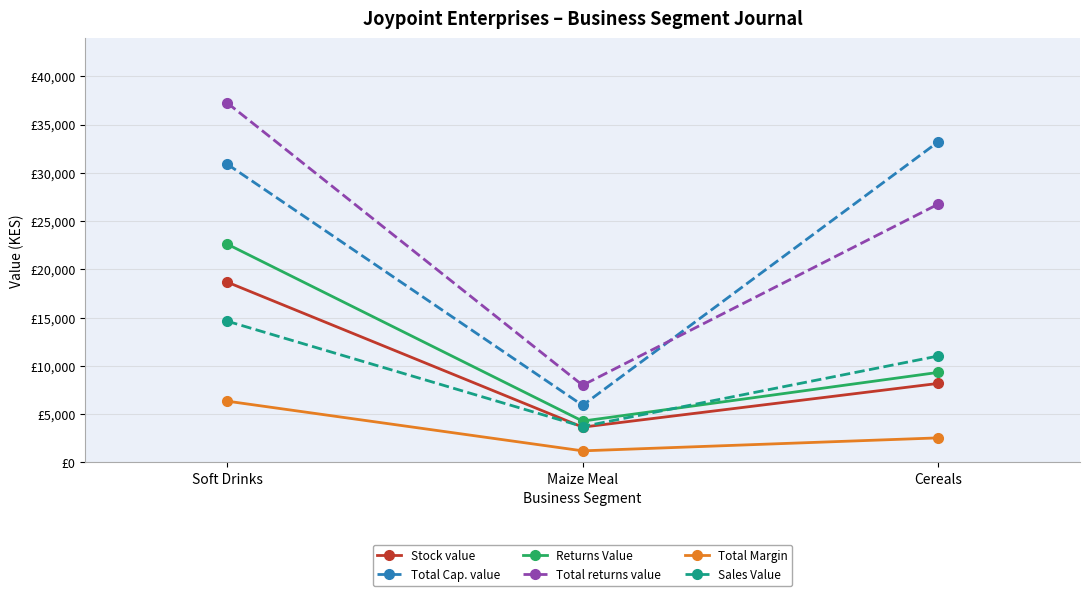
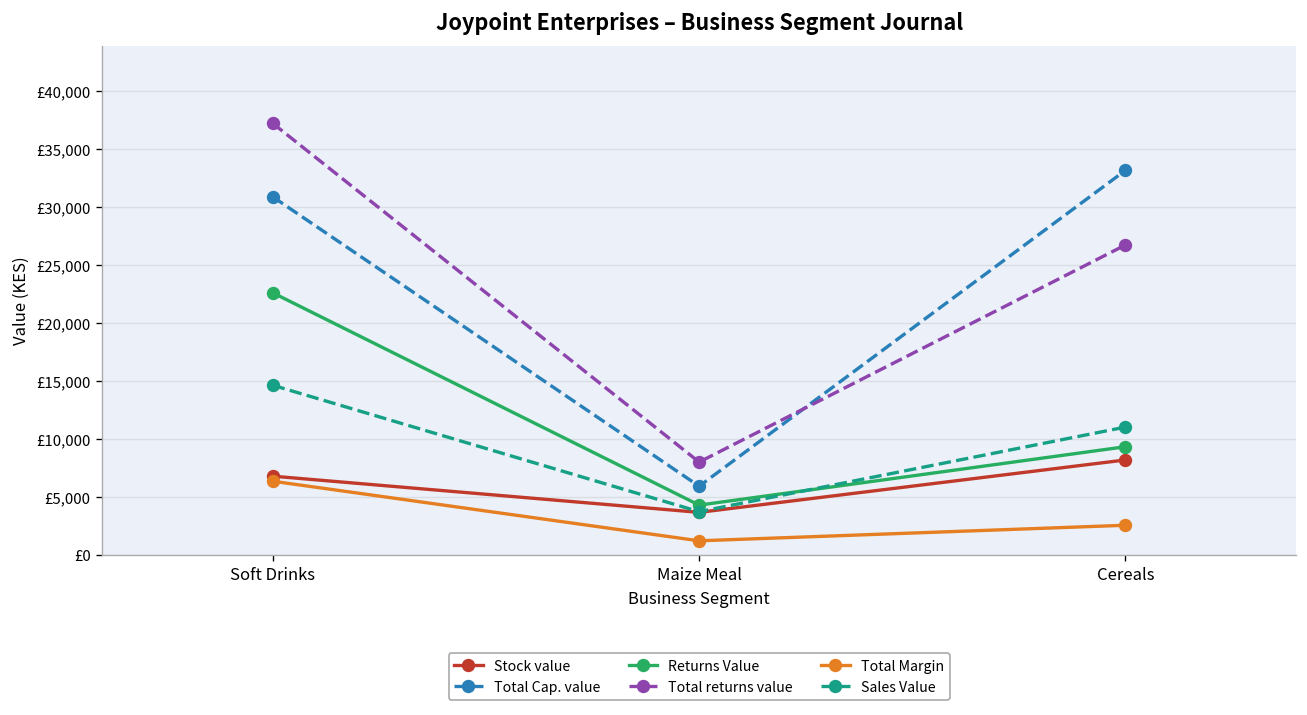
  {
    "Stock value": {
-     "Soft Drinks": "£19,000",
+     "Soft Drinks": "£7,000",
      "Cereals": "£8,000"
    },
    "Total Cap. value": {
      "Soft Drinks": "£31,000",
      "Maize Meal": "£6,000",
      "Cereals": "£33,000"
    },
    "Total returns value": {
      "Soft Drinks": "£37,000",
      "Maize Meal": "£8,000",
      "Cereals": "£27,000"
    },
    "Total Margin": {
      "Soft Drinks": "£6,000",
      "Maize Meal": "£1,000",
      "Cereals": "£3,000"
    }
  }
